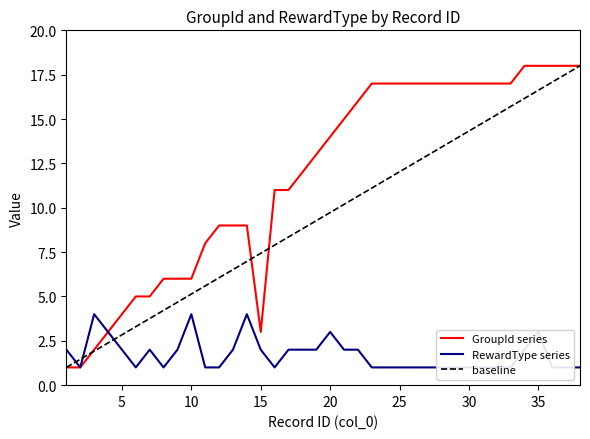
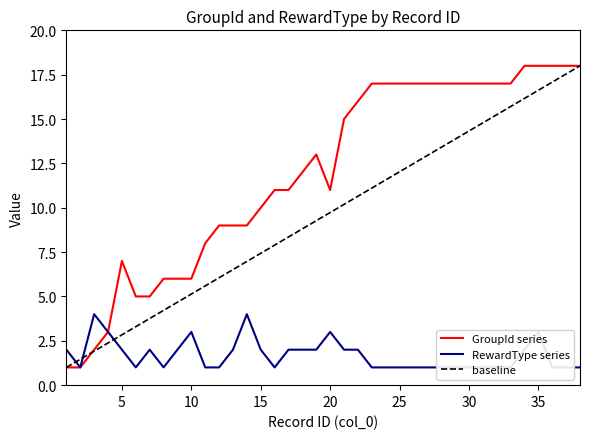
  {
    "GroupId series": {
-     "5": 4,
+     "5": 7,
      "10": 6,
-     "15": 3,
-     "20": 14,
+     "15": 10,
+     "20": 11,
      "25": 17,
      "30": 17,
      "35": 18
    },
    "RewardType series": {
      "5": 2,
-     "10": 4,
+     "10": 3,
      "15": 2,
      "20": 3,
      "25": 1
    }
  }
